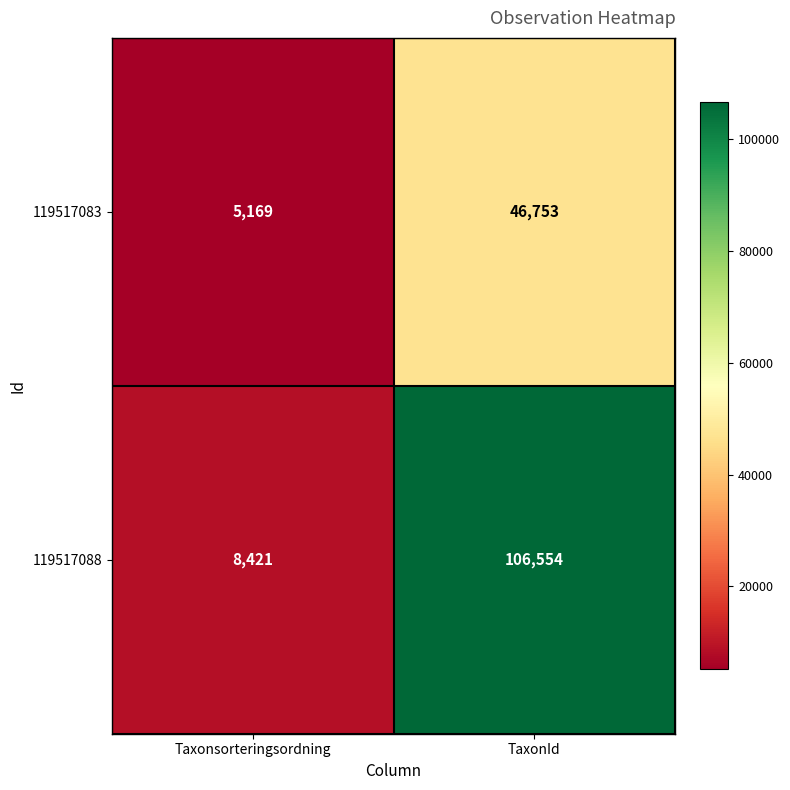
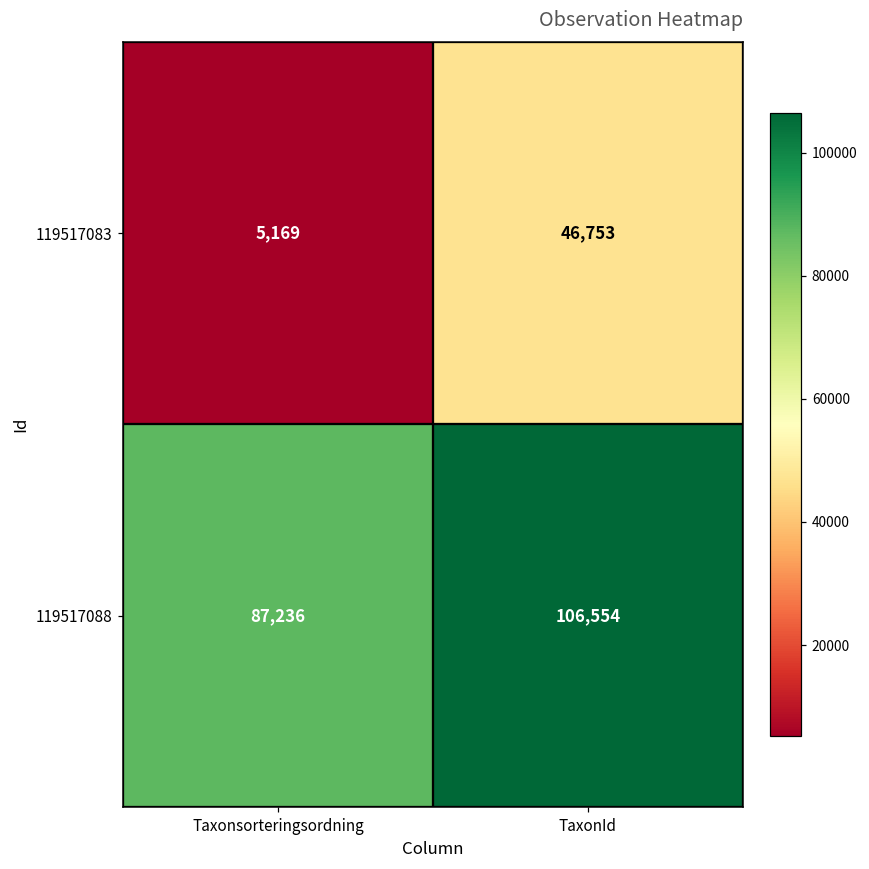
  {
    "119517083": {
      "Taxonsorteringsordning": "5,169",
      "TaxonId": "46,753"
    },
    "119517088": {
-     "Taxonsorteringsordning": "8,421",
+     "Taxonsorteringsordning": "87,236",
      "TaxonId": "106,554"
    }
  }
